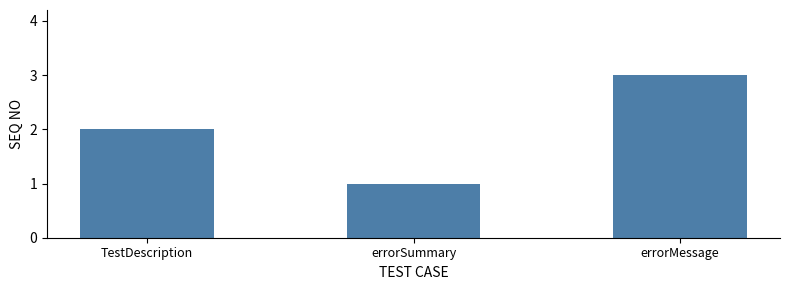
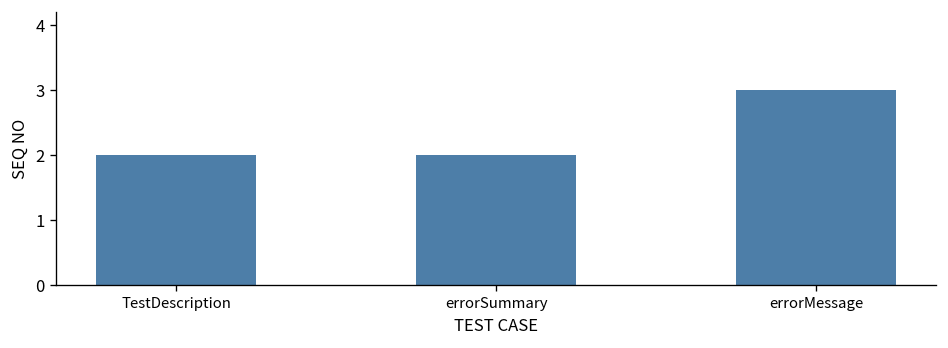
  {
    "TestDescription": 2,
-   "errorSummary": 1,
+   "errorSummary": 2,
    "errorMessage": 3
  }
